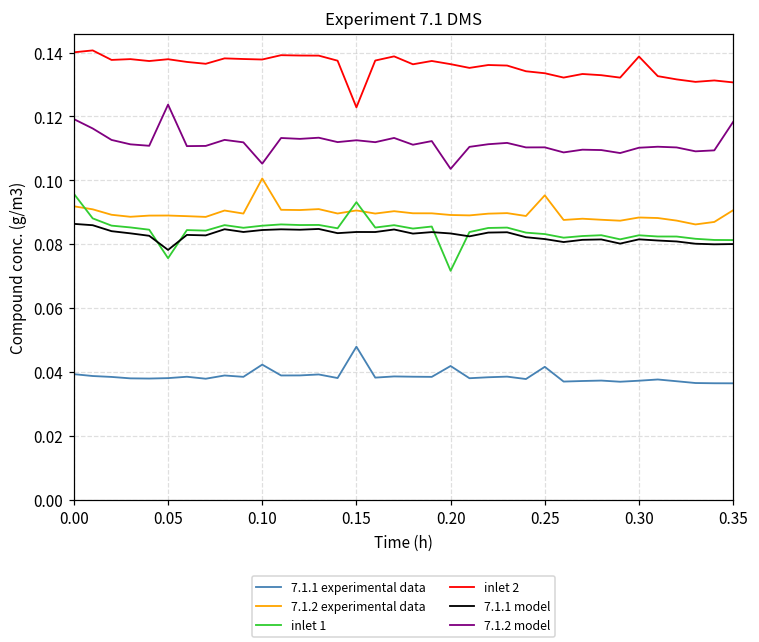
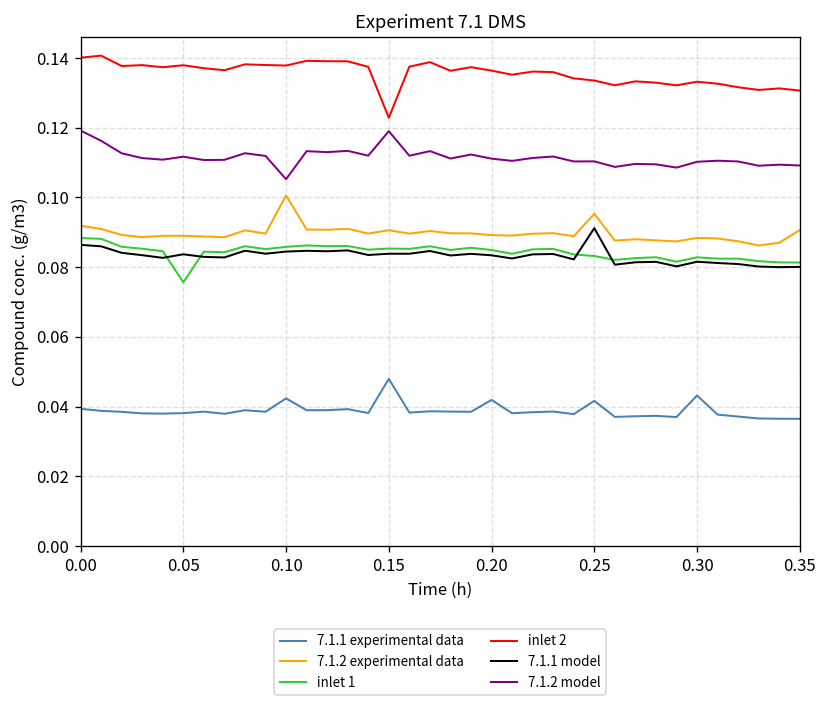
  {
    "7.1.1 experimental data": {
      "0.00": 0.039,
      "0.05": 0.038,
      "0.10": 0.042,
      "0.15": 0.048,
      "0.20": 0.042,
      "0.25": 0.042,
-     "0.30": 0.037,
+     "0.30": 0.043,
      "0.35": 0.036
    },
    "7.1.2 experimental data": {
      "0.00": 0.092,
      "0.05": 0.089,
      "0.10": 0.101,
      "0.15": 0.091,
      "0.20": 0.089,
      "0.25": 0.095,
      "0.30": 0.088,
      "0.35": 0.091
    },
    "inlet 1": {
-     "0.00": 0.096,
+     "0.00": 0.088,
      "0.05": 0.076,
      "0.10": 0.086,
-     "0.15": 0.093,
-     "0.20": 0.072,
+     "0.15": 0.085,
+     "0.20": 0.085,
      "0.25": 0.083,
      "0.30": 0.083,
      "0.35": 0.081
    },
    "inlet 2": {
      "0.00": 0.140,
      "0.05": 0.138,
      "0.10": 0.138,
      "0.15": 0.123,
      "0.20": 0.136,
      "0.25": 0.134,
-     "0.30": 0.139,
+     "0.30": 0.133,
      "0.35": 0.131
    },
    "7.1.1 model": {
      "0.00": 0.086,
-     "0.05": 0.078,
+     "0.05": 0.084,
      "0.10": 0.084,
      "0.15": 0.084,
      "0.20": 0.083,
-     "0.25": 0.082,
+     "0.25": 0.091,
      "0.30": 0.082,
      "0.35": 0.080
    },
    "7.1.2 model": {
      "0.00": 0.119,
-     "0.05": 0.124,
+     "0.05": 0.112,
      "0.10": 0.105,
-     "0.15": 0.113,
-     "0.20": 0.104,
+     "0.15": 0.119,
+     "0.20": 0.111,
      "0.25": 0.110,
      "0.30": 0.110,
-     "0.35": 0.118
+     "0.35": 0.109
    }
  }
